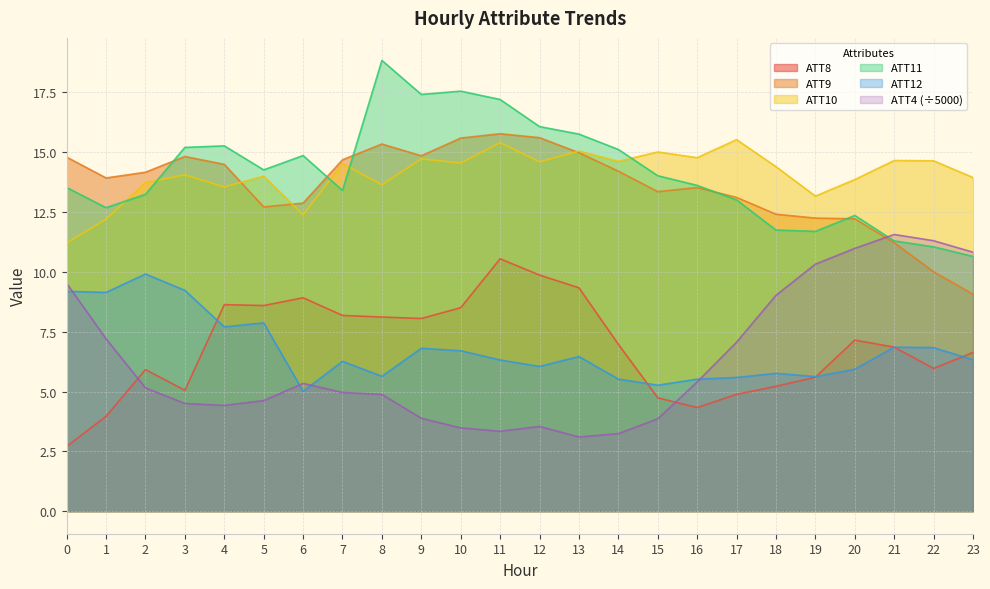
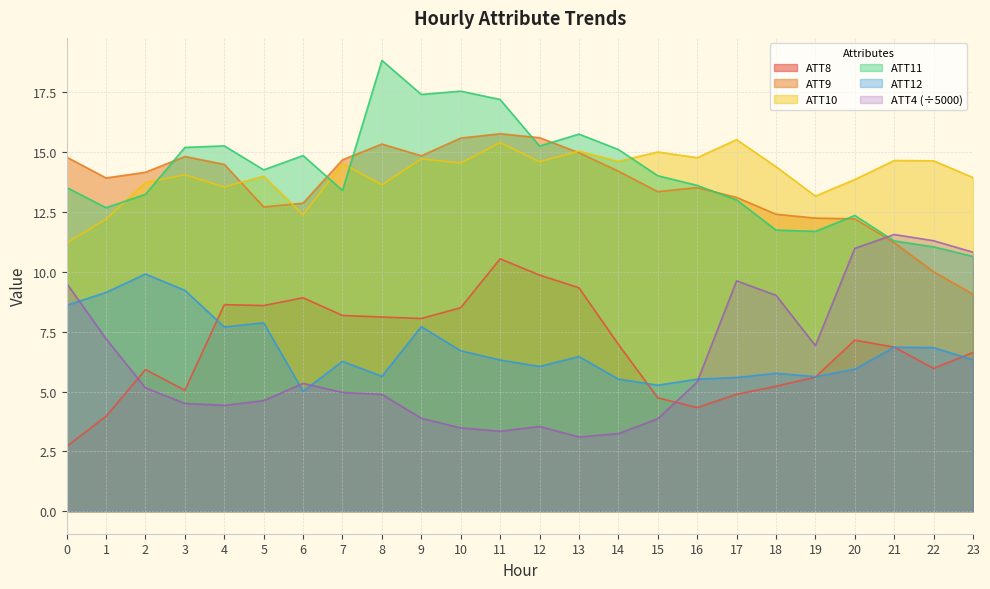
  {
    "ATT11": {
      "0": 13.5,
      "1": 12.7,
      "2": 13.2,
      "3": 15.2,
      "4": 15.3,
      "5": 14.3,
      "6": 14.9,
      "7": 13.4,
      "8": 18.8,
      "9": 17.4,
      "10": 17.5,
      "11": 17.2,
-     "12": 16.1,
+     "12": 15.3,
      "13": 15.8,
      "14": 15.1,
      "15": 14.0,
      "18": 11.7,
      "19": 11.7,
      "20": 12.4,
      "22": 11.0,
      "23": 10.6
    },
    "ATT12": {
-     "0": 9.2,
+     "0": 8.6,
      "1": 9.1,
      "2": 9.9,
      "3": 9.2,
      "4": 7.7,
      "5": 7.9,
      "6": 5.0,
      "7": 6.3,
      "8": 5.6,
-     "9": 6.8,
+     "9": 7.7,
      "10": 6.7,
      "11": 6.3,
      "12": 6.0,
      "13": 6.5,
      "14": 5.5,
      "15": 5.3,
      "16": 5.5,
      "17": 5.6,
      "18": 5.8,
      "20": 5.9,
      "22": 6.8,
      "23": 6.3
    },
    "ATT4 (÷5000)": {
      "0": 9.5,
      "1": 7.2,
      "2": 5.2,
      "3": 4.5,
      "4": 4.4,
      "5": 4.6,
      "6": 5.3,
      "7": 5.0,
      "8": 4.9,
      "9": 3.9,
      "10": 3.5,
      "11": 3.3,
      "12": 3.5,
      "13": 3.1,
      "14": 3.2,
      "15": 3.9,
      "16": 5.4,
-     "17": 7.1,
+     "17": 9.6,
      "18": 9.0,
-     "19": 10.3,
+     "19": 6.9,
      "20": 11.0,
      "21": 11.6,
      "22": 11.3,
      "23": 10.8
    }
  }
